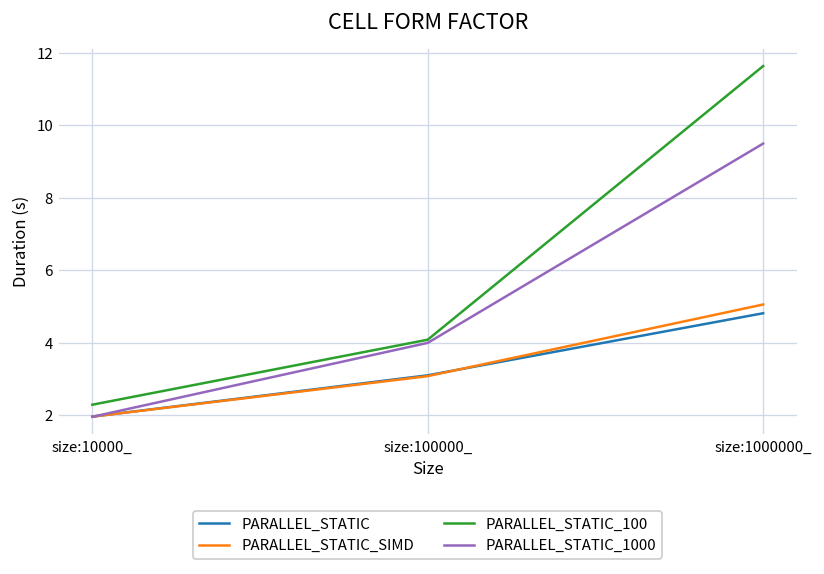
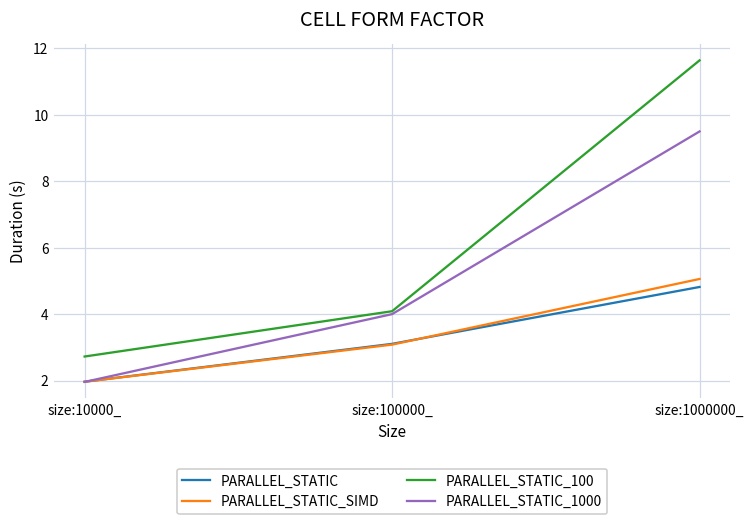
  {
    "PARALLEL_STATIC": {
      "size:1000000_": 4.8
    },
    "PARALLEL_STATIC_SIMD": {
      "size:1000000_": 5.1
    },
    "PARALLEL_STATIC_100": {
-     "size:10000_": 2.3,
+     "size:10000_": 2.7,
      "size:100000_": 4.1,
      "size:1000000_": 11.6
    },
    "PARALLEL_STATIC_1000": {
      "size:100000_": 4.0,
      "size:1000000_": 9.5
    }
  }
